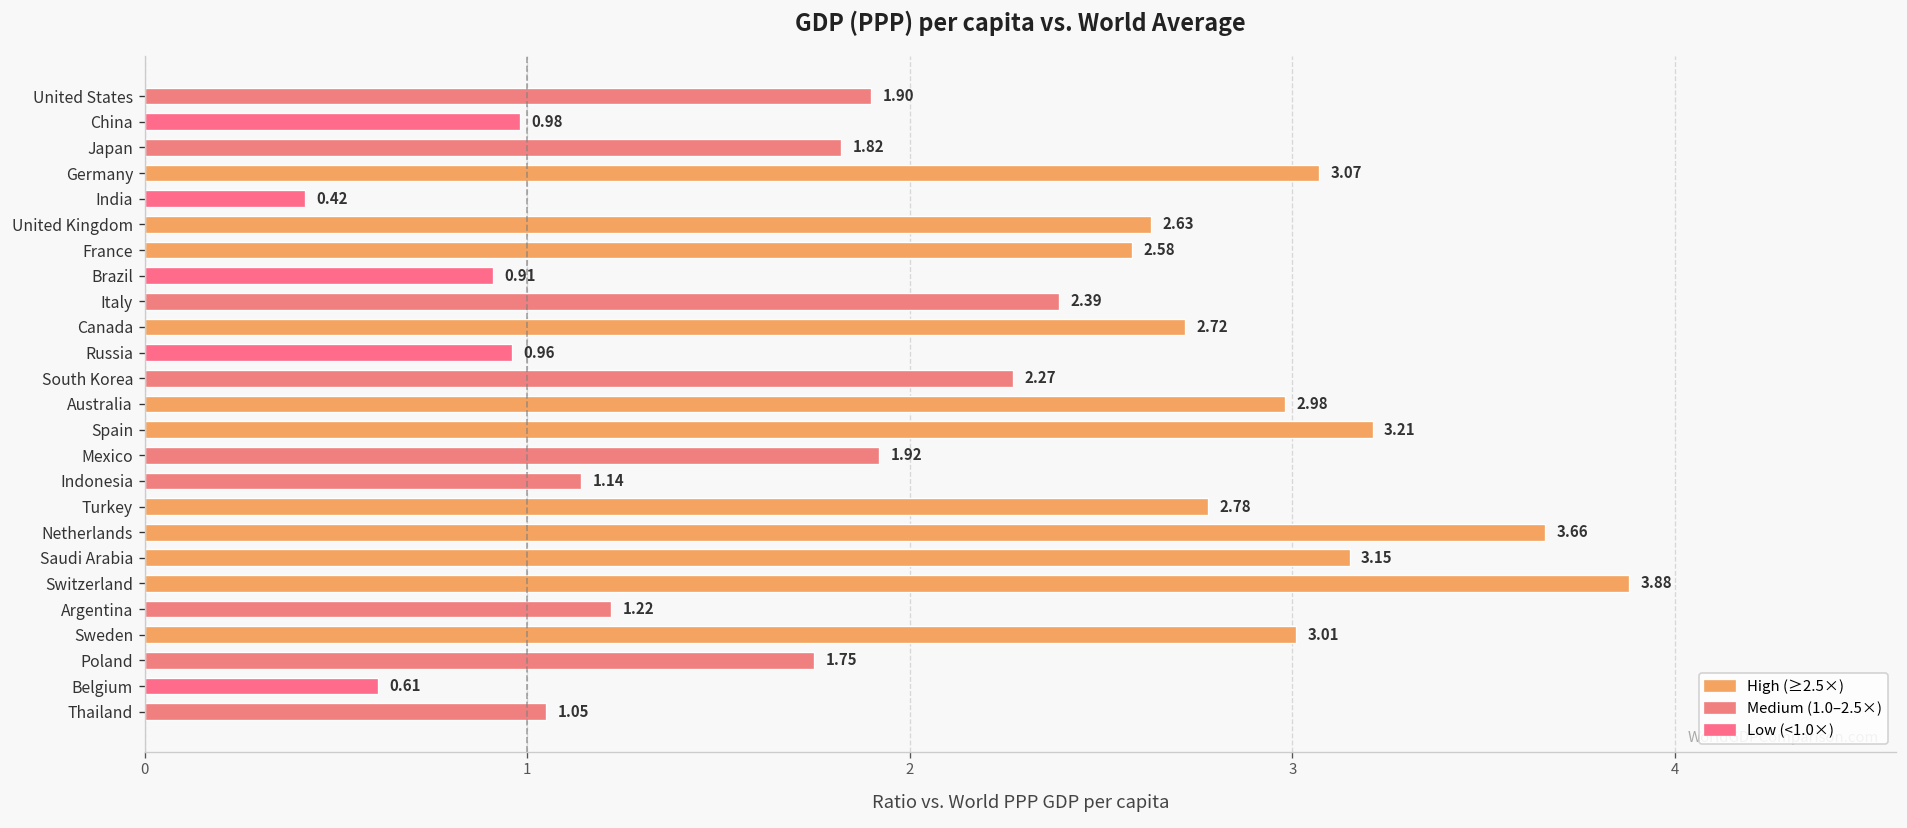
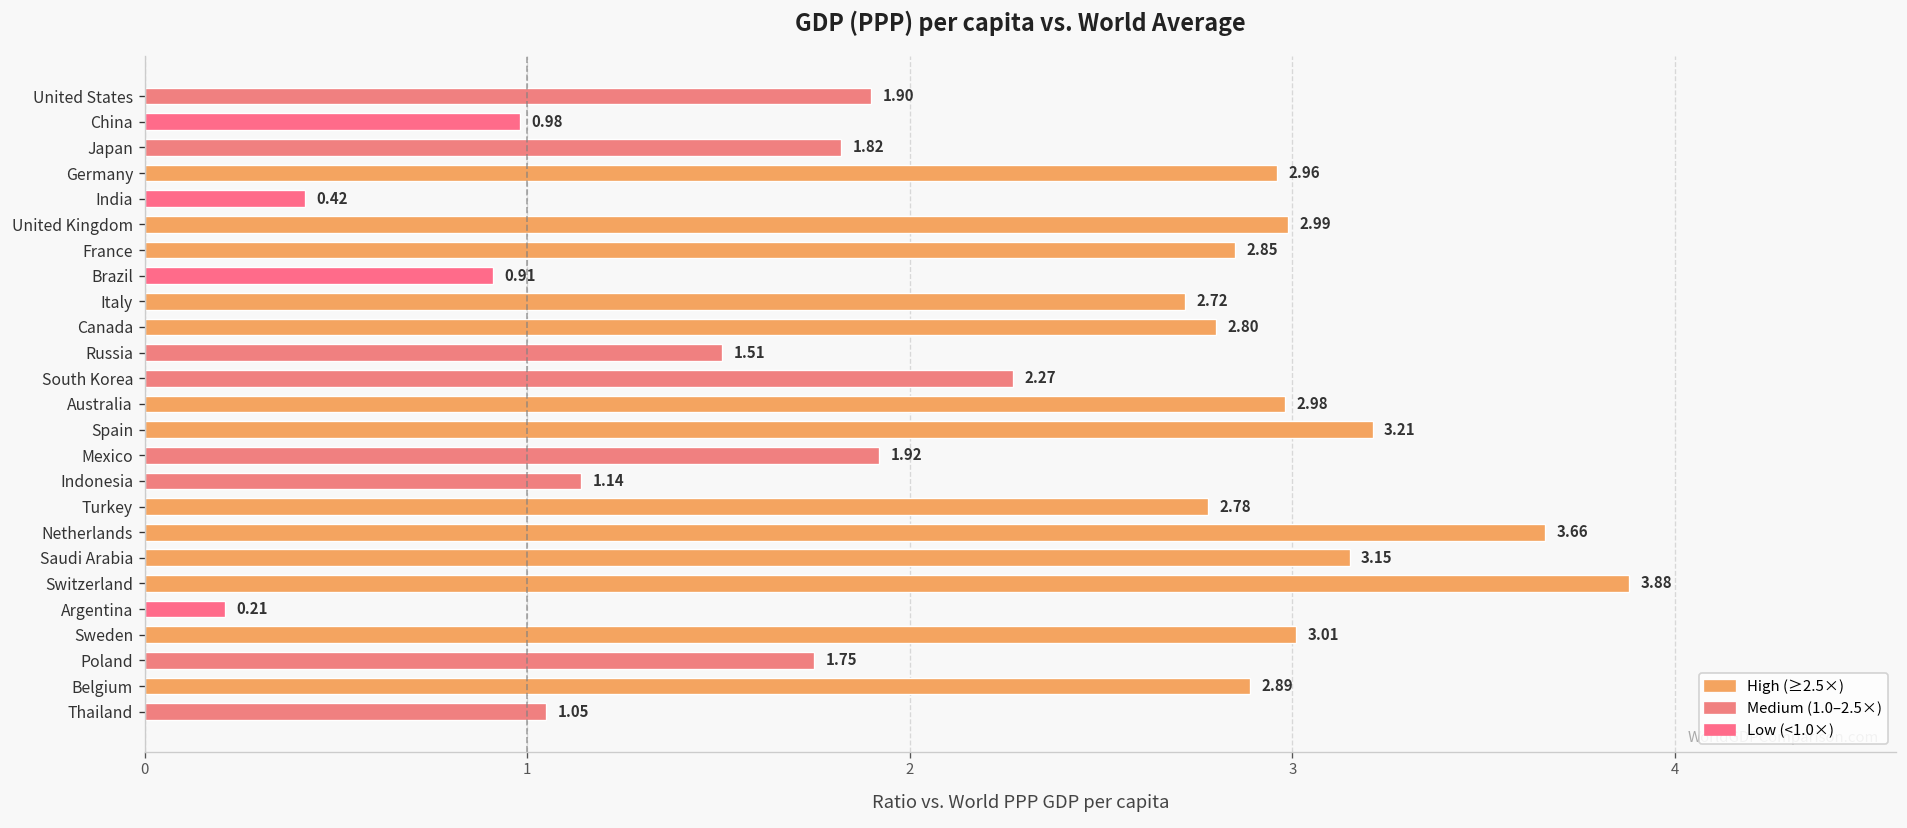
  {
    "United States": 1.90,
    "China": 0.98,
    "Japan": 1.82,
-   "Germany": 3.07,
+   "Germany": 2.96,
    "India": 0.42,
-   "United Kingdom": 2.63,
-   "France": 2.58,
+   "United Kingdom": 2.99,
+   "France": 2.85,
    "Brazil": 0.91,
-   "Italy": 2.39,
-   "Canada": 2.72,
-   "Russia": 0.96,
+   "Italy": 2.72,
+   "Canada": 2.80,
+   "Russia": 1.51,
    "South Korea": 2.27,
    "Australia": 2.98,
    "Spain": 3.21,
    "Mexico": 1.92,
    "Indonesia": 1.14,
    "Turkey": 2.78,
    "Netherlands": 3.66,
    "Saudi Arabia": 3.15,
    "Switzerland": 3.88,
-   "Argentina": 1.22,
+   "Argentina": 0.21,
    "Sweden": 3.01,
    "Poland": 1.75,
-   "Belgium": 0.61,
+   "Belgium": 2.89,
    "Thailand": 1.05
  }
